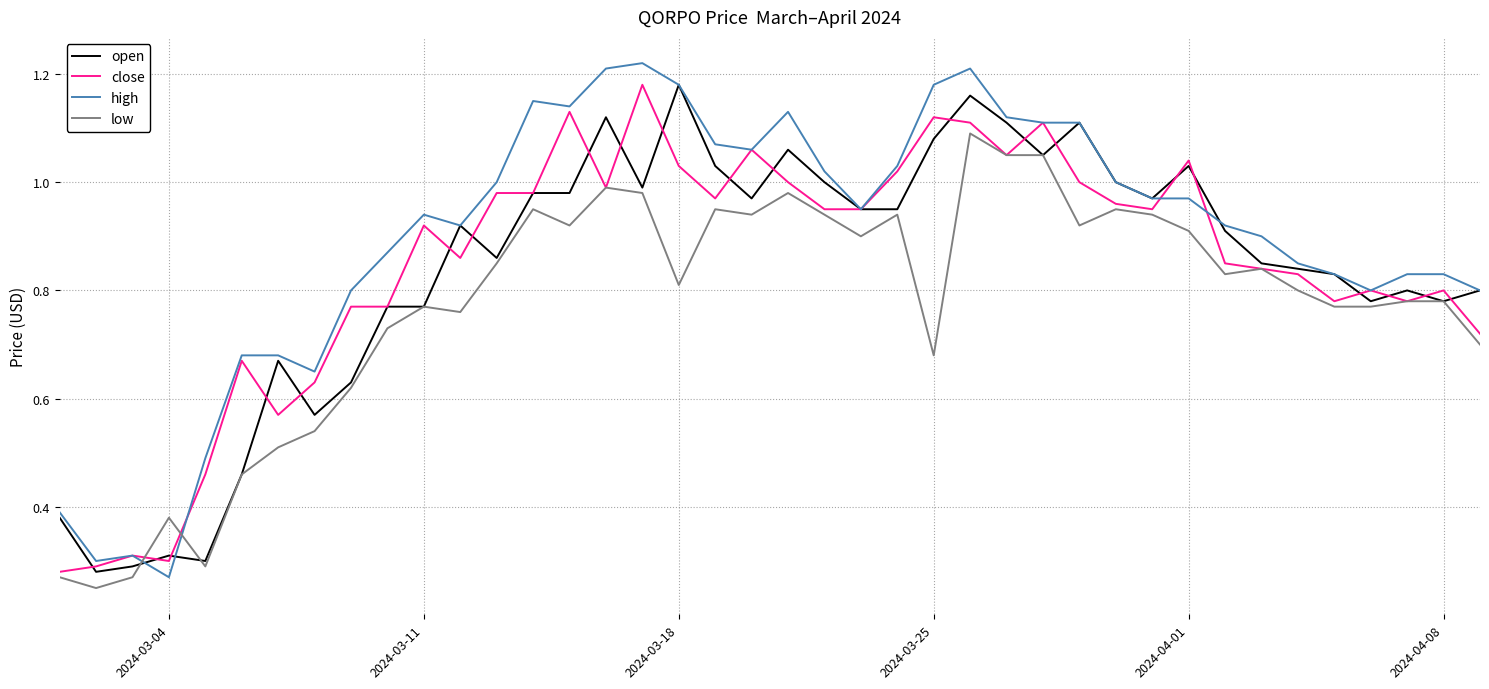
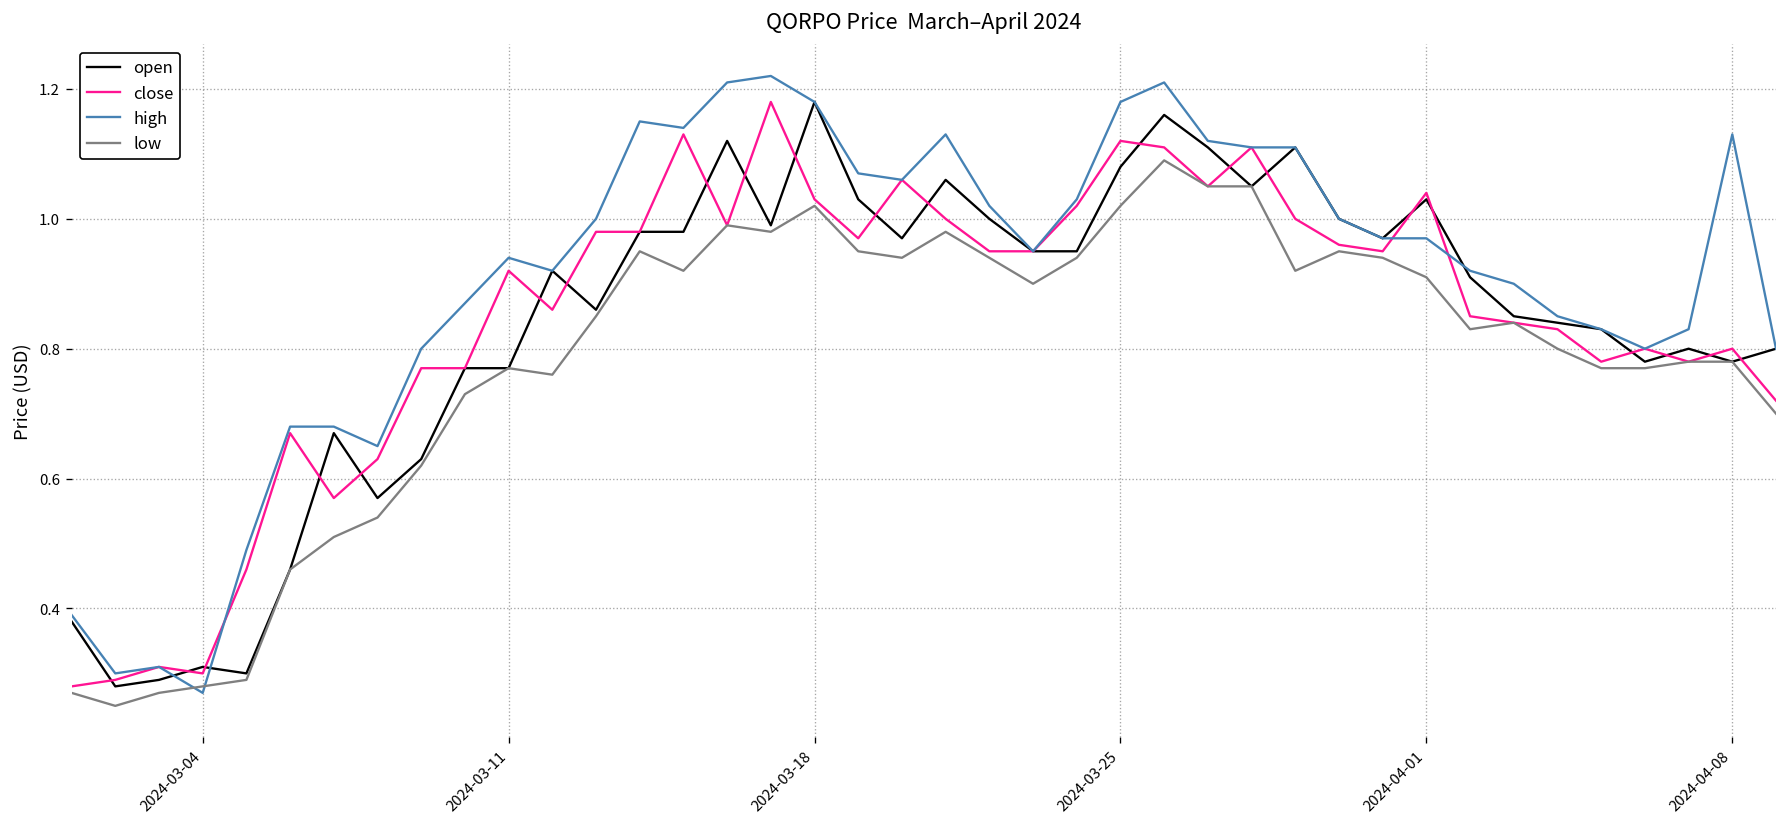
  {
    "open": {
      "2024-03-04": 0.31,
      "2024-03-25": 1.08,
      "2024-04-01": 1.03
    },
    "close": {
      "2024-03-04": 0.30,
      "2024-03-11": 0.92,
      "2024-03-18": 1.03,
      "2024-03-25": 1.12,
      "2024-04-01": 1.04,
      "2024-04-08": 0.80
    },
    "high": {
      "2024-03-04": 0.27,
      "2024-03-11": 0.94,
      "2024-03-25": 1.18,
      "2024-04-01": 0.97,
-     "2024-04-08": 0.83
+     "2024-04-08": 1.13
    },
    "low": {
-     "2024-03-04": 0.38,
-     "2024-03-18": 0.81,
-     "2024-03-25": 0.68,
+     "2024-03-04": 0.28,
+     "2024-03-18": 1.02,
+     "2024-03-25": 1.02,
      "2024-04-01": 0.91
    }
  }
